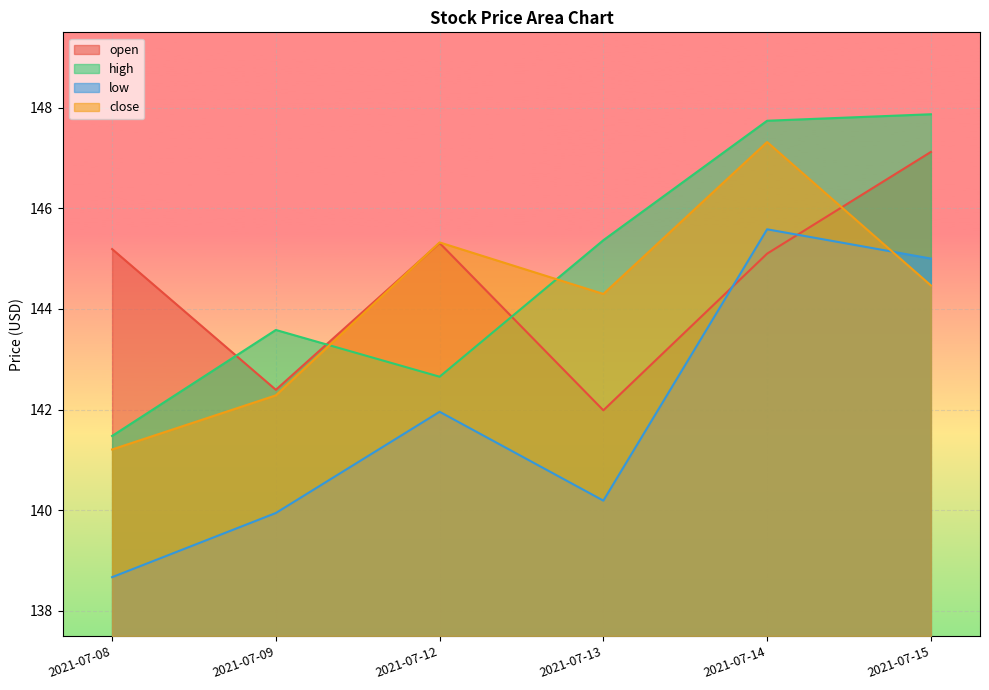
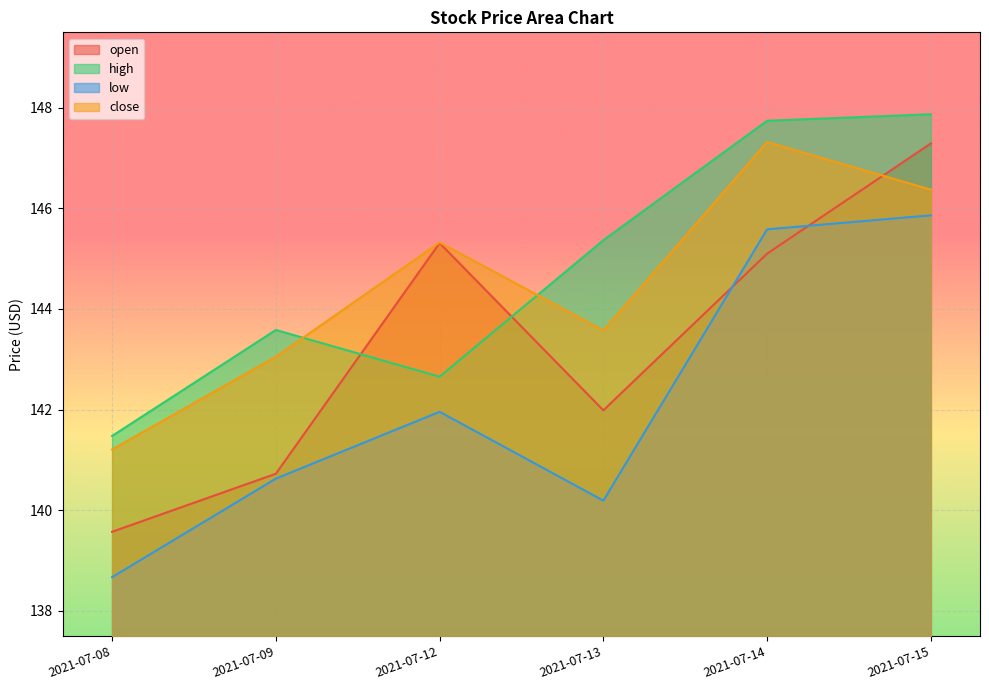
  {
    "open": {
-     "2021-07-08": 145.2,
-     "2021-07-09": 142.4,
+     "2021-07-08": 139.6,
+     "2021-07-09": 140.7,
      "2021-07-13": 142.0,
      "2021-07-14": 145.1,
-     "2021-07-15": 147.1
+     "2021-07-15": 147.3
    },
    "high": {
      "2021-07-08": 141.5,
      "2021-07-09": 143.6,
      "2021-07-12": 142.7,
      "2021-07-13": 145.4,
      "2021-07-14": 147.7,
      "2021-07-15": 147.9
    },
    "low": {
      "2021-07-08": 138.7,
-     "2021-07-09": 139.9,
+     "2021-07-09": 140.6,
      "2021-07-12": 142.0,
      "2021-07-13": 140.2,
      "2021-07-14": 145.6,
-     "2021-07-15": 145.0
+     "2021-07-15": 145.9
    },
    "close": {
      "2021-07-08": 141.2,
-     "2021-07-09": 142.3,
-     "2021-07-13": 144.3,
+     "2021-07-09": 143.1,
+     "2021-07-13": 143.6,
      "2021-07-14": 147.3,
-     "2021-07-15": 144.5
+     "2021-07-15": 146.4
    }
  }
